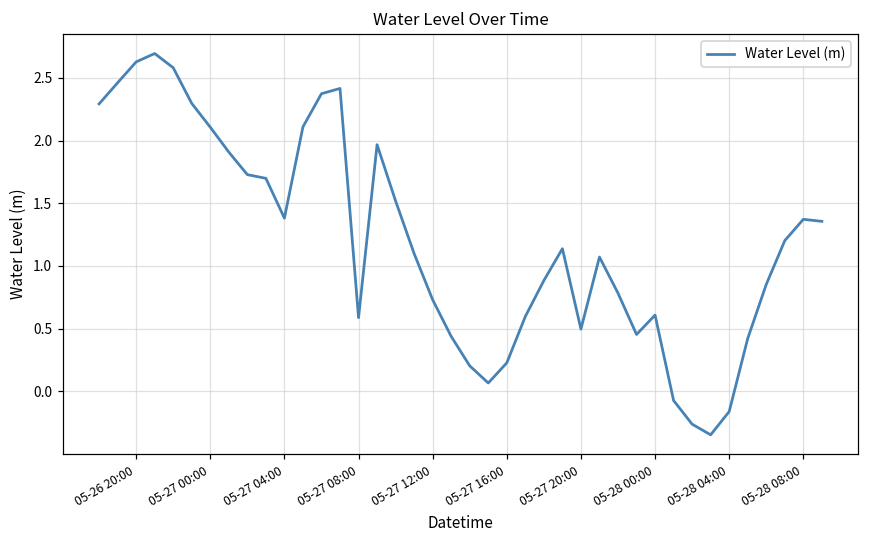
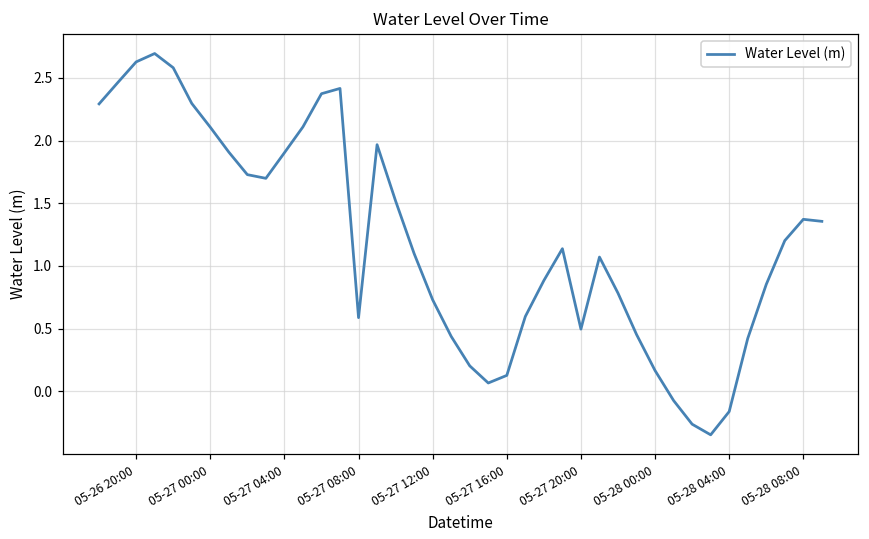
  {
    "05-26 20:00": 2.63,
    "05-27 00:00": 2.11,
-   "05-27 04:00": 1.38,
+   "05-27 04:00": 1.90,
    "05-27 08:00": 0.59,
    "05-27 12:00": 0.73,
-   "05-27 16:00": 0.23,
+   "05-27 16:00": 0.13,
    "05-27 20:00": 0.50,
-   "05-28 00:00": 0.61,
+   "05-28 00:00": 0.16,
    "05-28 04:00": -0.16,
    "05-28 08:00": 1.37
  }
